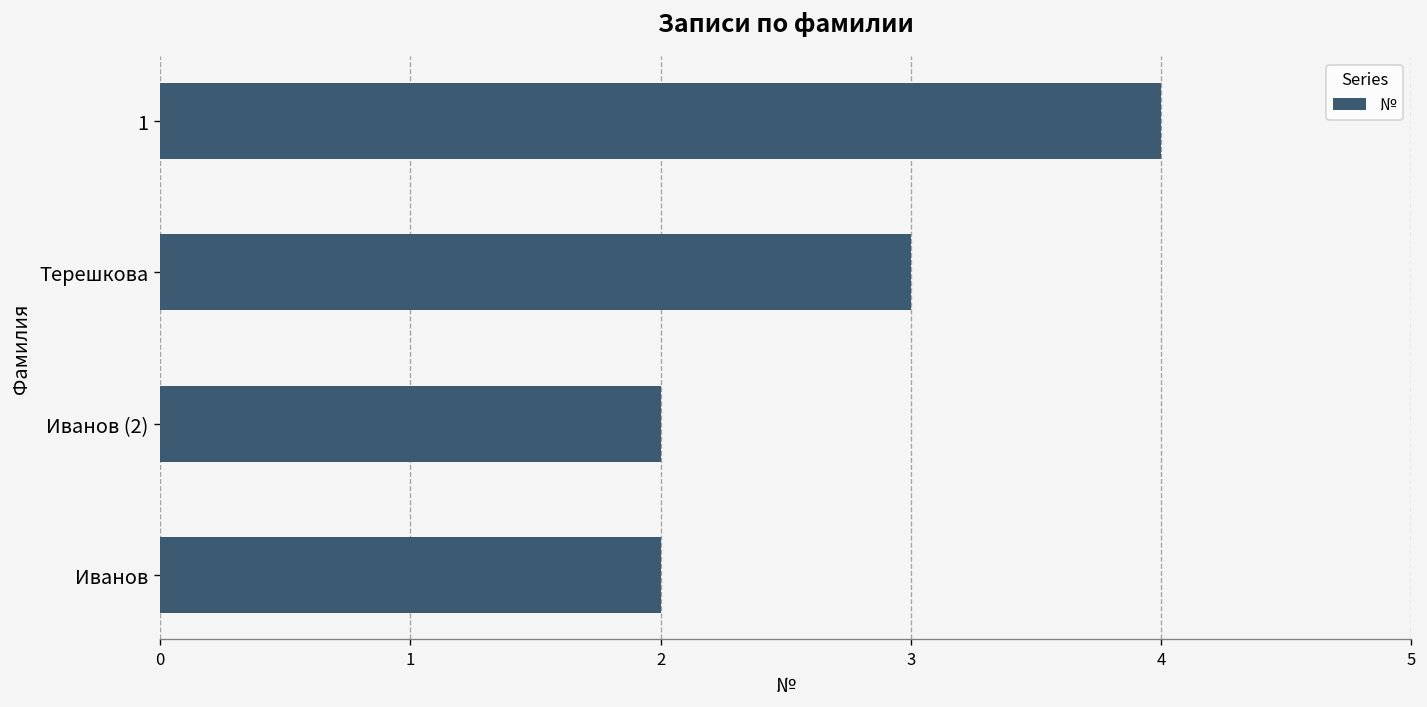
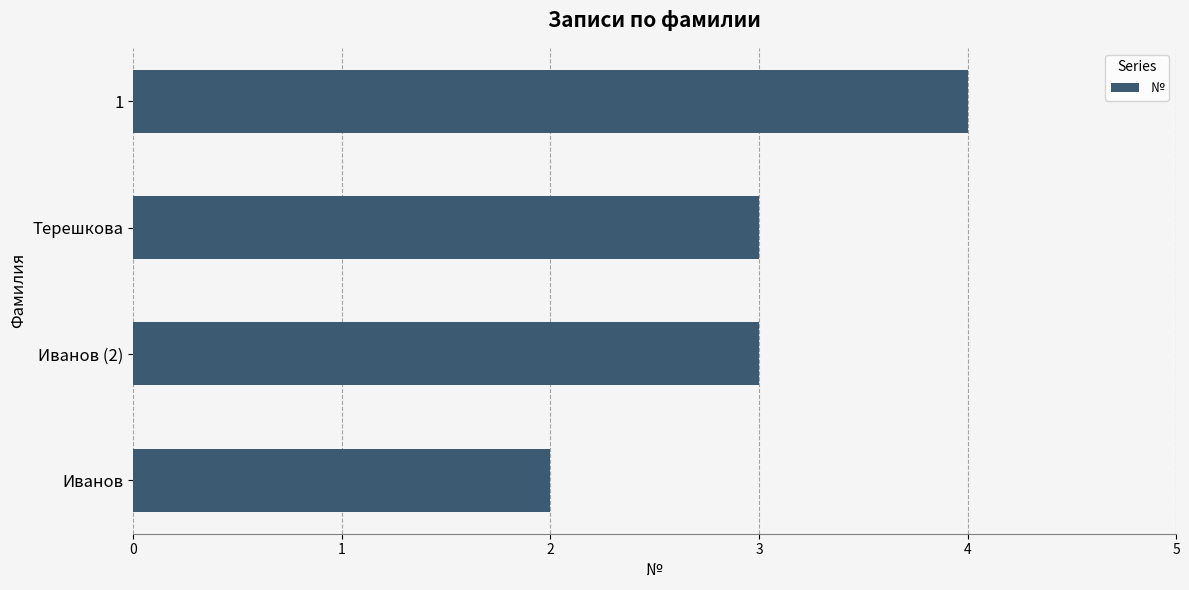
  {
    "1": 4,
    "Терешкова": 3,
-   "Иванов (2)": 2,
+   "Иванов (2)": 3,
    "Иванов": 2
  }
